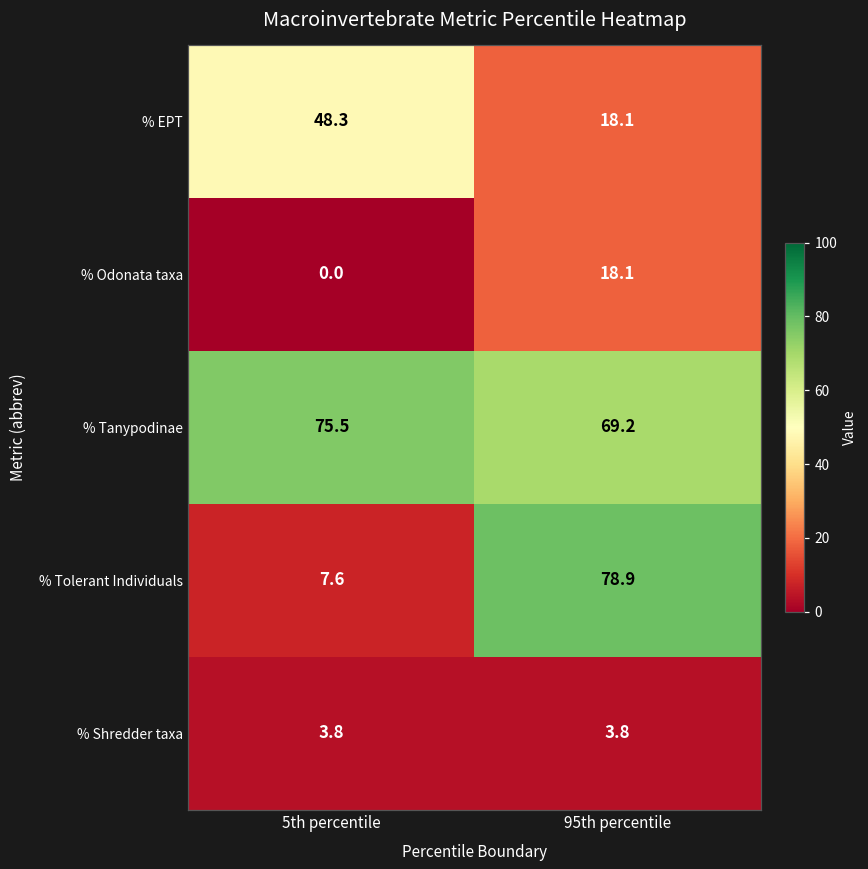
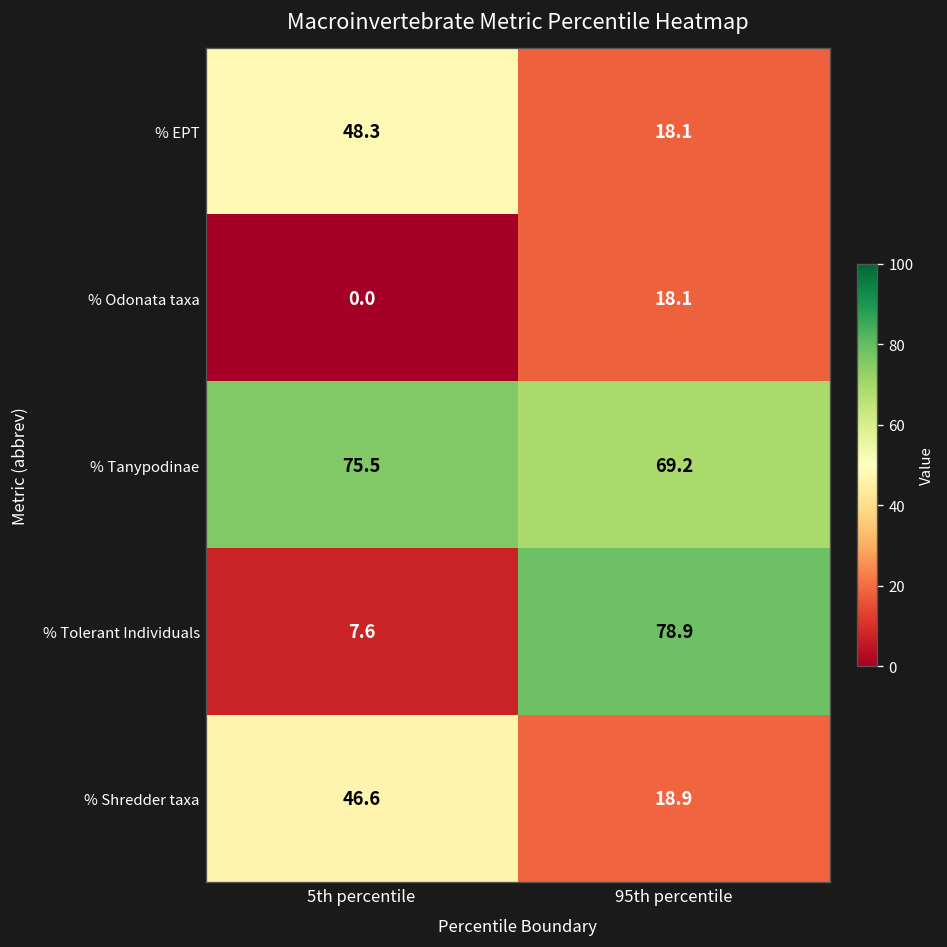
  {
    "% EPT": {
      "5th percentile": 48.3,
      "95th percentile": 18.1
    },
    "% Odonata taxa": {
      "5th percentile": 0.0,
      "95th percentile": 18.1
    },
    "% Tanypodinae": {
      "5th percentile": 75.5,
      "95th percentile": 69.2
    },
    "% Tolerant Individuals": {
      "5th percentile": 7.6,
      "95th percentile": 78.9
    },
    "% Shredder taxa": {
-     "5th percentile": 3.8,
-     "95th percentile": 3.8
+     "5th percentile": 46.6,
+     "95th percentile": 18.9
    }
  }
